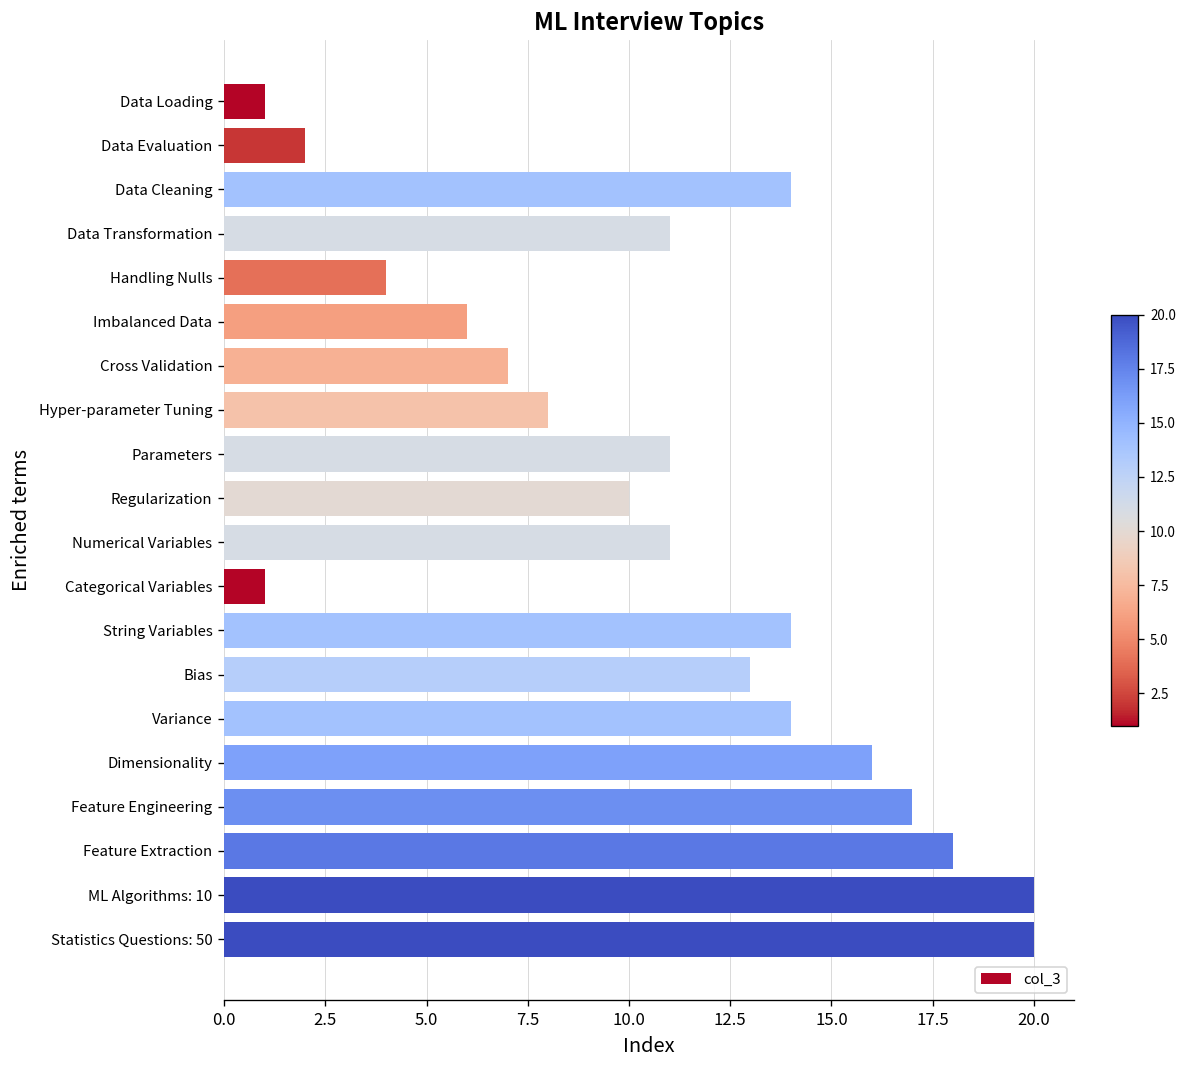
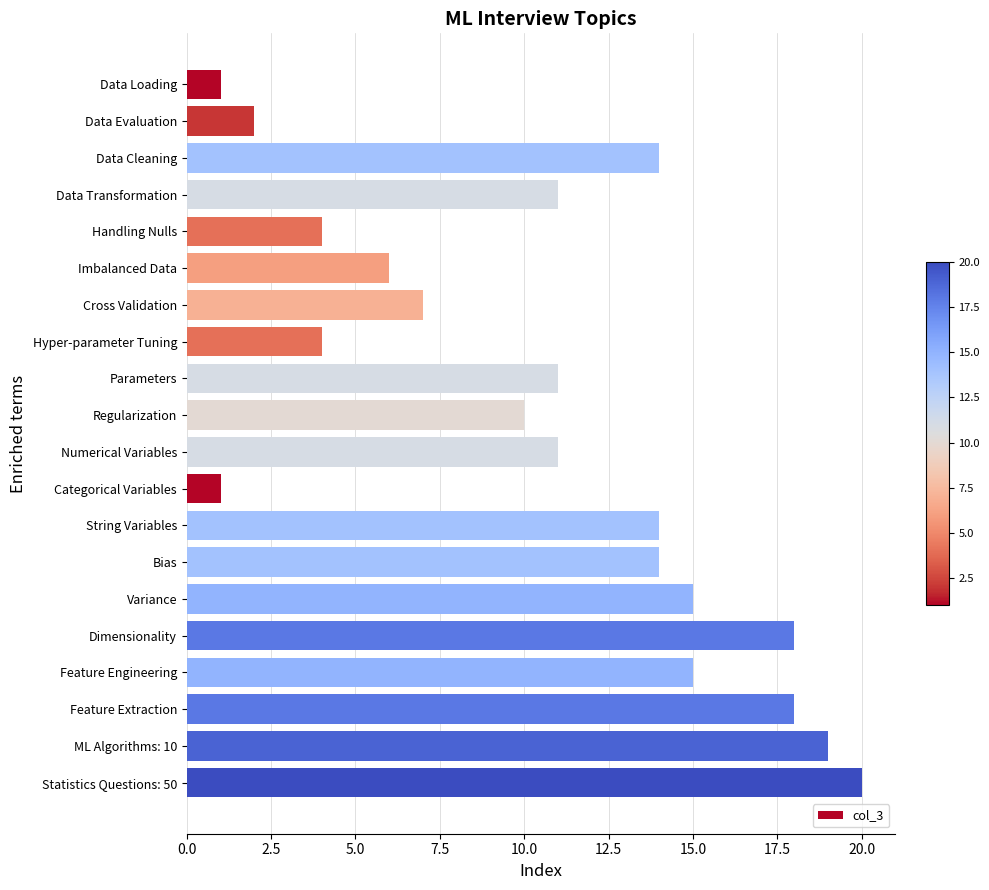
  {
    "Data Loading": 1,
    "Data Evaluation": 2,
    "Data Cleaning": 14,
    "Data Transformation": 11,
    "Handling Nulls": 4,
    "Imbalanced Data": 6,
    "Cross Validation": 7,
-   "Hyper-parameter Tuning": 8,
+   "Hyper-parameter Tuning": 4,
    "Parameters": 11,
    "Regularization": 10,
    "Numerical Variables": 11,
    "Categorical Variables": 1,
    "String Variables": 14,
-   "Bias": 13,
-   "Variance": 14,
-   "Dimensionality": 16,
-   "Feature Engineering": 17,
+   "Bias": 14,
+   "Variance": 15,
+   "Dimensionality": 18,
+   "Feature Engineering": 15,
    "Feature Extraction": 18,
-   "ML Algorithms: 10": 20,
+   "ML Algorithms: 10": 19,
    "Statistics Questions: 50": 20
  }
